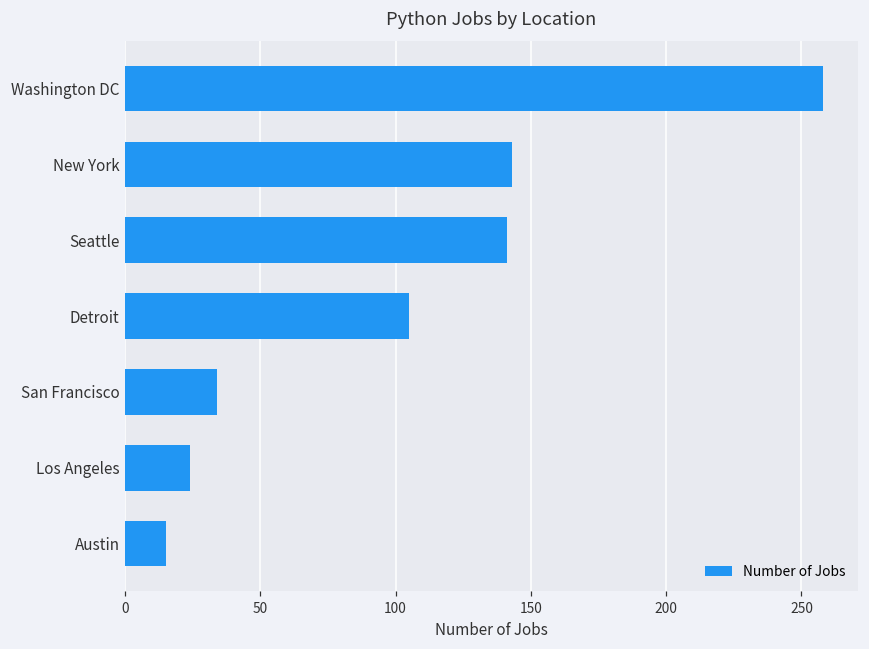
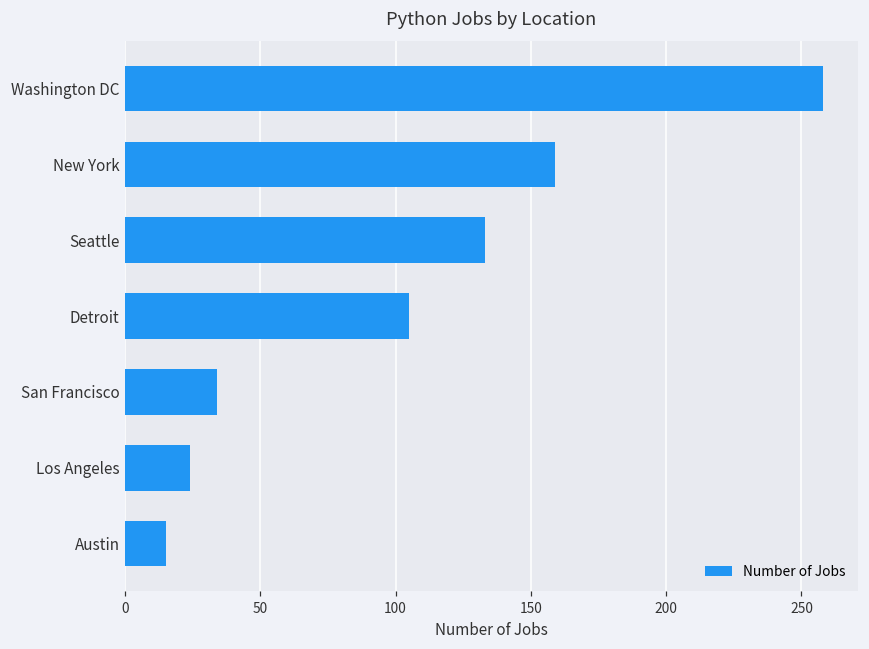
  {
    "Washington DC": 258,
-   "New York": 143,
-   "Seattle": 141,
+   "New York": 159,
+   "Seattle": 133,
    "Detroit": 105,
    "San Francisco": 34,
    "Los Angeles": 24,
    "Austin": 15
  }
